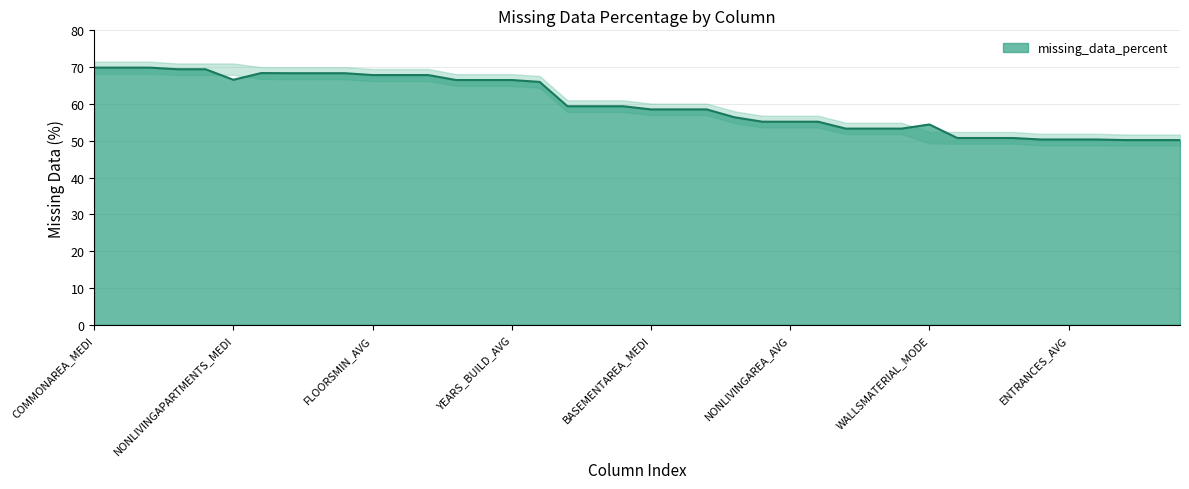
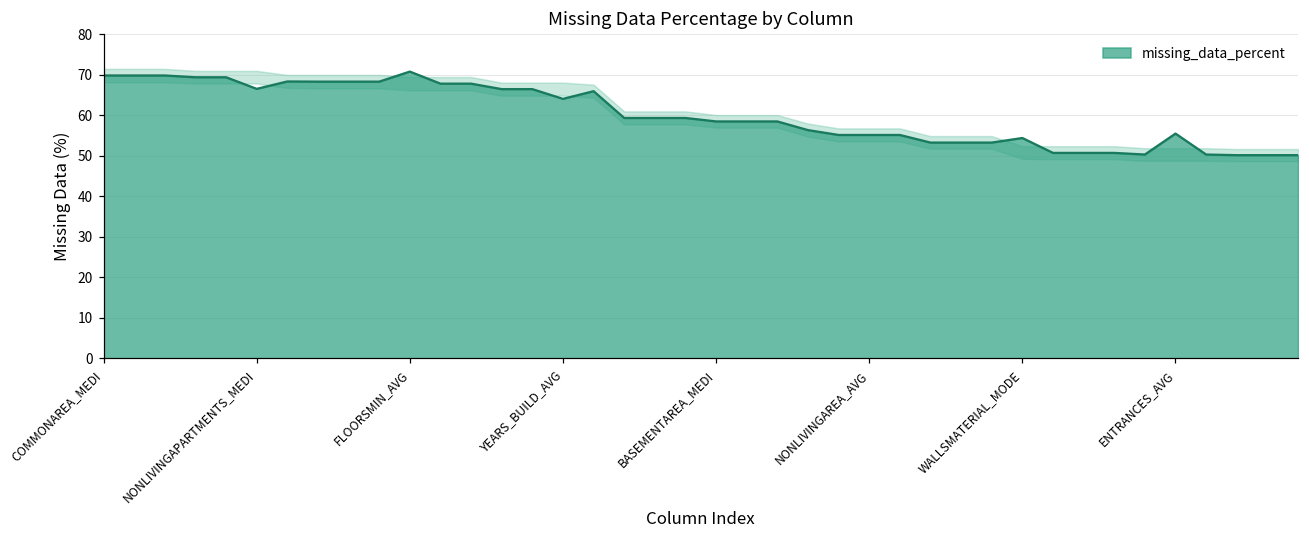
  {
    "missing_data_percent": {
      "COMMONAREA_MEDI": 70,
      "NONLIVINGAPARTMENTS_MEDI": 67,
-     "FLOORSMIN_AVG": 68,
-     "YEARS_BUILD_AVG": 67,
+     "FLOORSMIN_AVG": 71,
+     "YEARS_BUILD_AVG": 64,
      "BASEMENTAREA_MEDI": 59,
      "NONLIVINGAREA_AVG": 55,
      "WALLSMATERIAL_MODE": 54,
-     "ENTRANCES_AVG": 50
+     "ENTRANCES_AVG": 56
    }
  }
